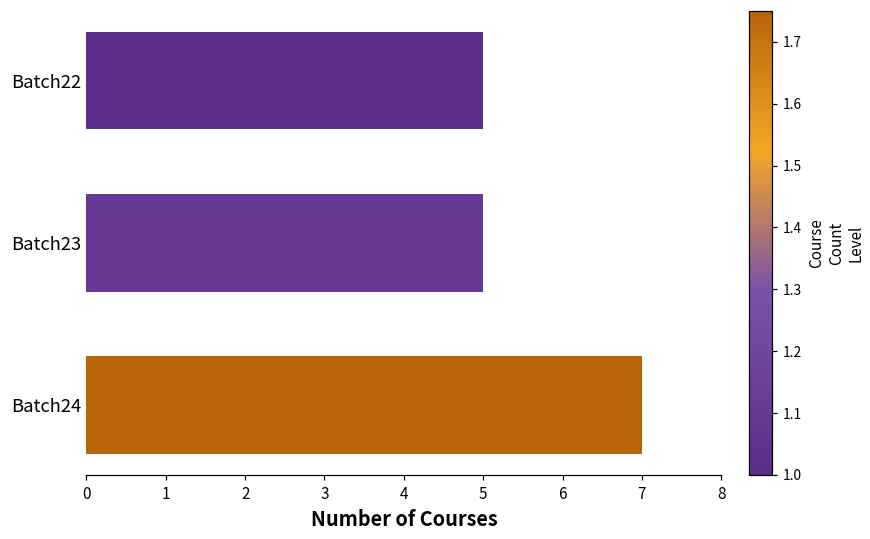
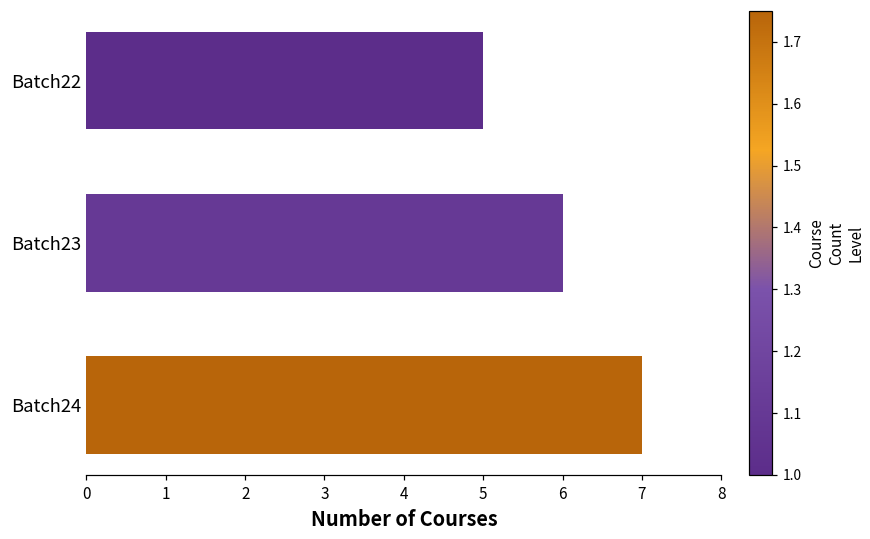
  {
    "Batch22": 5,
-   "Batch23": 5,
+   "Batch23": 6,
    "Batch24": 7
  }
